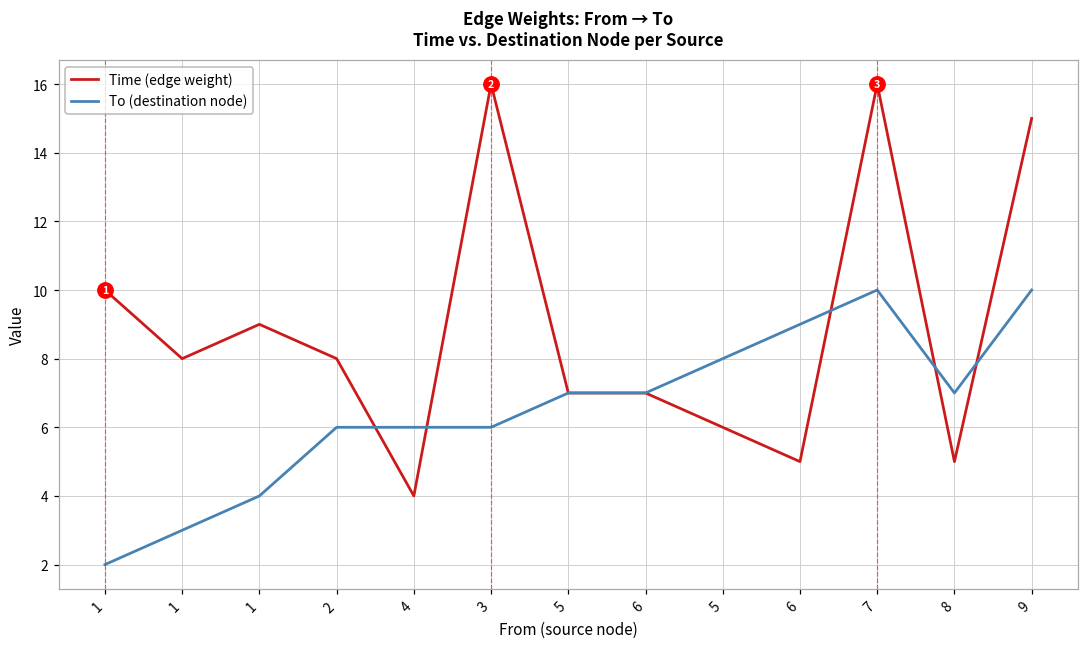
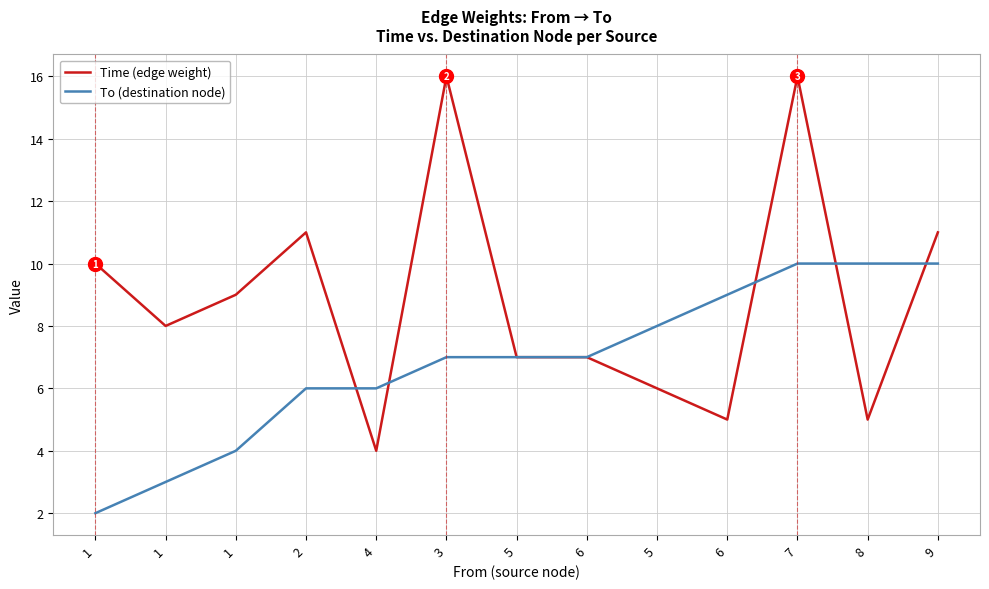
  {
    "Time (edge weight)": {
-     "2": 8,
+     "2": 11,
      "4": 4,
      "8": 5,
-     "9": 15
+     "9": 11
    },
    "To (destination node)": {
      "2": 6,
      "4": 6,
-     "3": 6,
+     "3": 7,
      "7": 10,
-     "8": 7,
+     "8": 10,
      "9": 10
    }
  }
